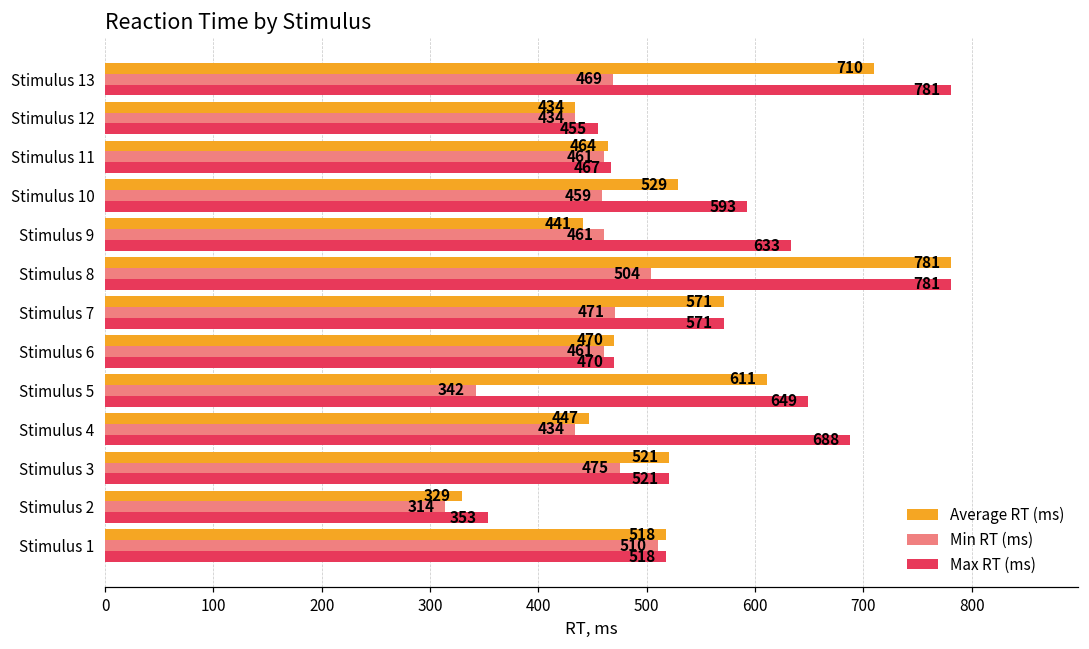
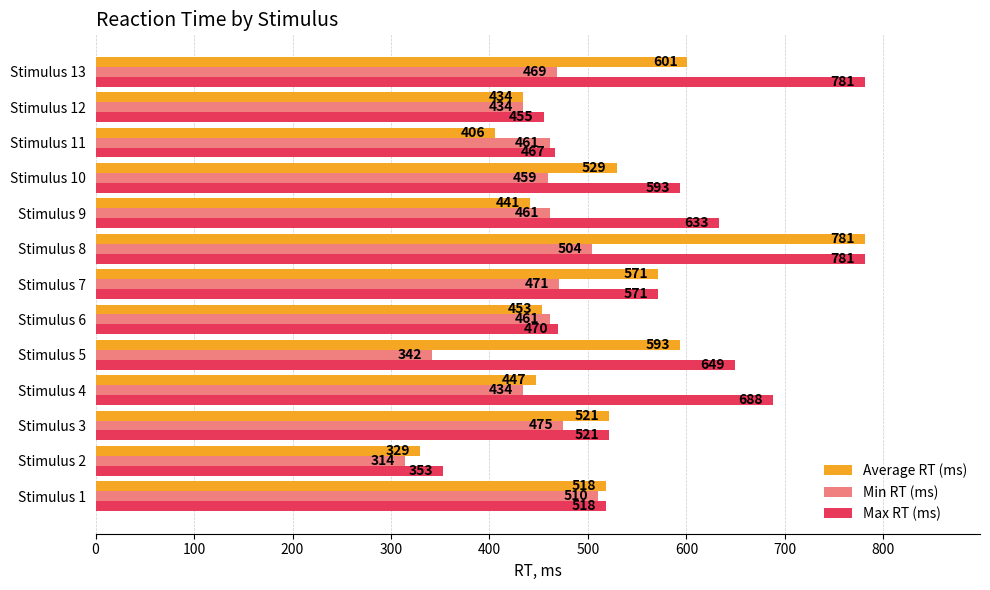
  {
    "Average RT (ms)": {
-     "Stimulus 13": 710,
-     "Stimulus 11": 464,
+     "Stimulus 13": 601,
+     "Stimulus 11": 406,
      "Stimulus 10": 529,
      "Stimulus 9": 441,
      "Stimulus 8": 781,
      "Stimulus 7": 571,
-     "Stimulus 6": 470,
-     "Stimulus 5": 611,
+     "Stimulus 6": 453,
+     "Stimulus 5": 593,
      "Stimulus 4": 447,
      "Stimulus 3": 521,
      "Stimulus 2": 329
    },
    "Min RT (ms)": {
      "Stimulus 13": 469,
      "Stimulus 10": 459,
      "Stimulus 9": 461,
      "Stimulus 8": 504,
      "Stimulus 7": 471,
      "Stimulus 5": 342,
      "Stimulus 4": 434,
      "Stimulus 3": 475,
      "Stimulus 2": 314
    },
    "Max RT (ms)": {
      "Stimulus 13": 781,
      "Stimulus 12": 455,
      "Stimulus 10": 593,
      "Stimulus 9": 633,
      "Stimulus 8": 781,
      "Stimulus 7": 571,
      "Stimulus 5": 649,
      "Stimulus 4": 688,
      "Stimulus 3": 521,
      "Stimulus 2": 353
    }
  }
